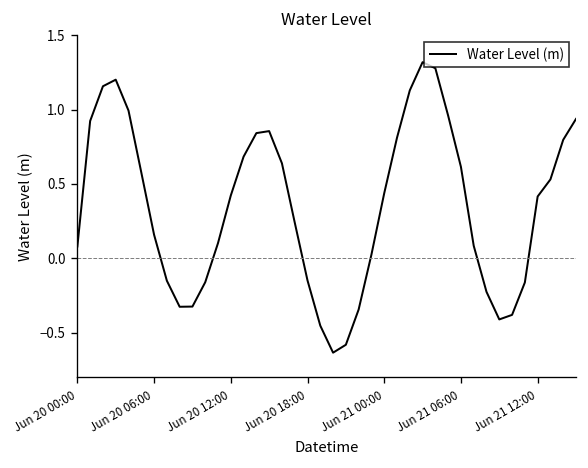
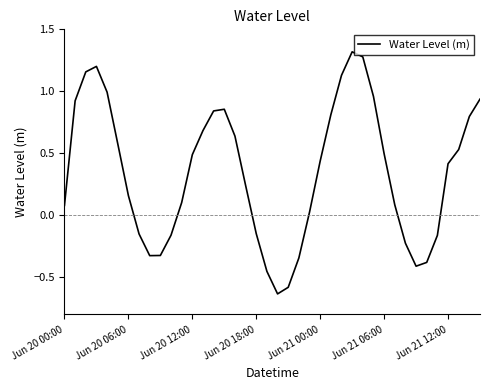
  {
    "Jun 20 00:00": 0.08,
    "Jun 20 06:00": 0.16,
-   "Jun 20 12:00": 0.42,
+   "Jun 20 12:00": 0.49,
    "Jun 20 18:00": -0.15,
    "Jun 21 00:00": 0.44,
-   "Jun 21 06:00": 0.62,
+   "Jun 21 06:00": 0.50,
    "Jun 21 12:00": 0.42
  }
